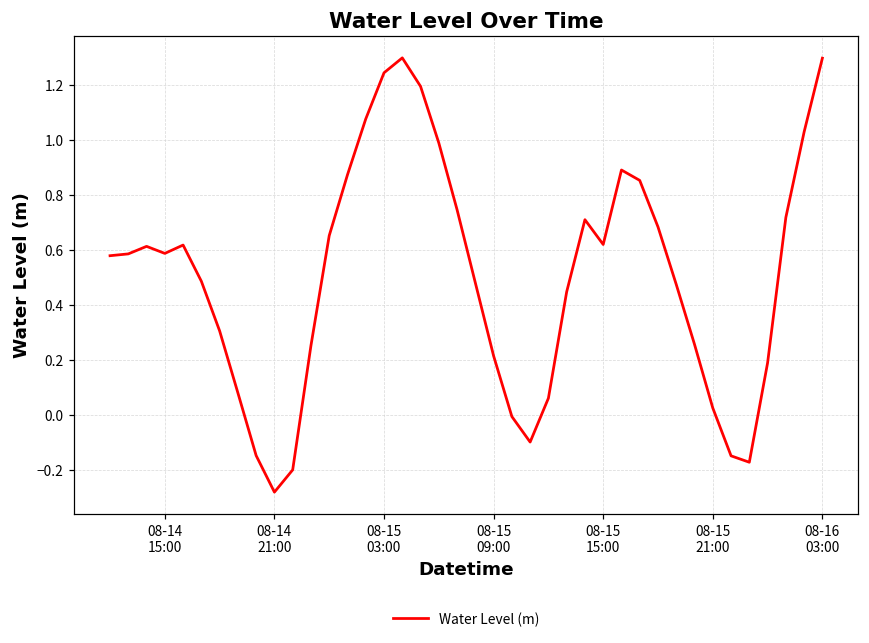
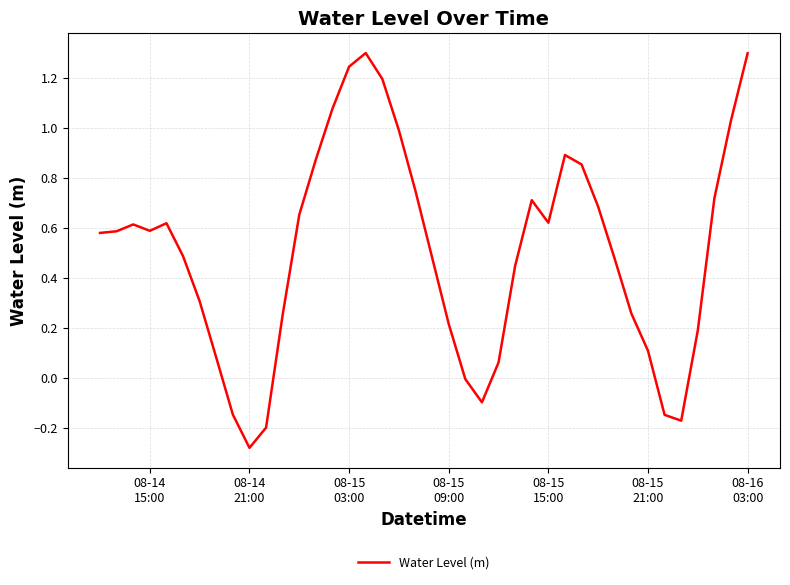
  {
    "08-14 15:00": 0.59,
    "08-14 21:00": -0.28,
    "08-15 03:00": 1.24,
    "08-15 09:00": 0.21,
    "08-15 15:00": 0.62,
-   "08-15 21:00": 0.02,
+   "08-15 21:00": 0.11,
    "08-16 03:00": 1.30
  }
